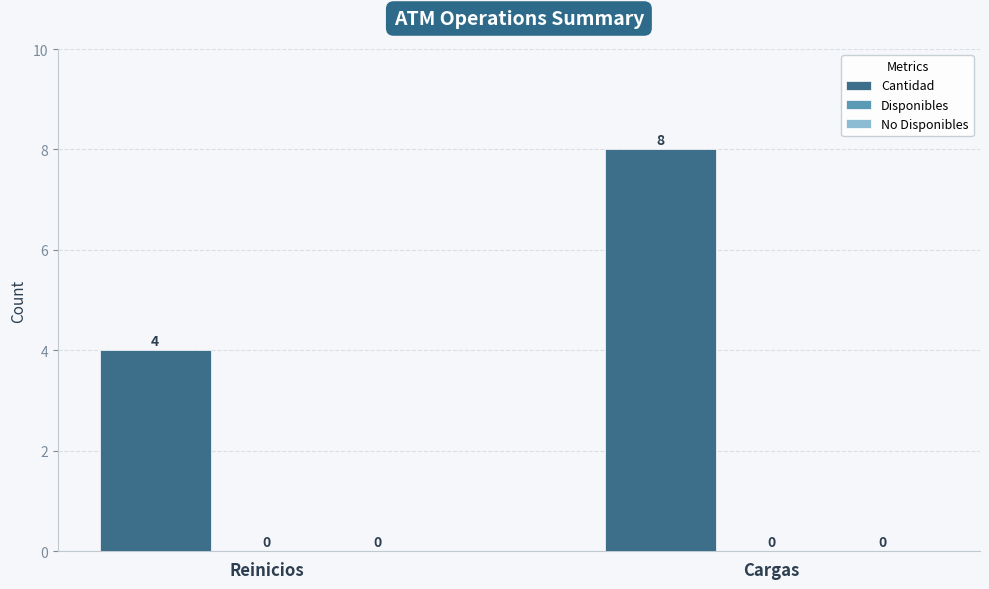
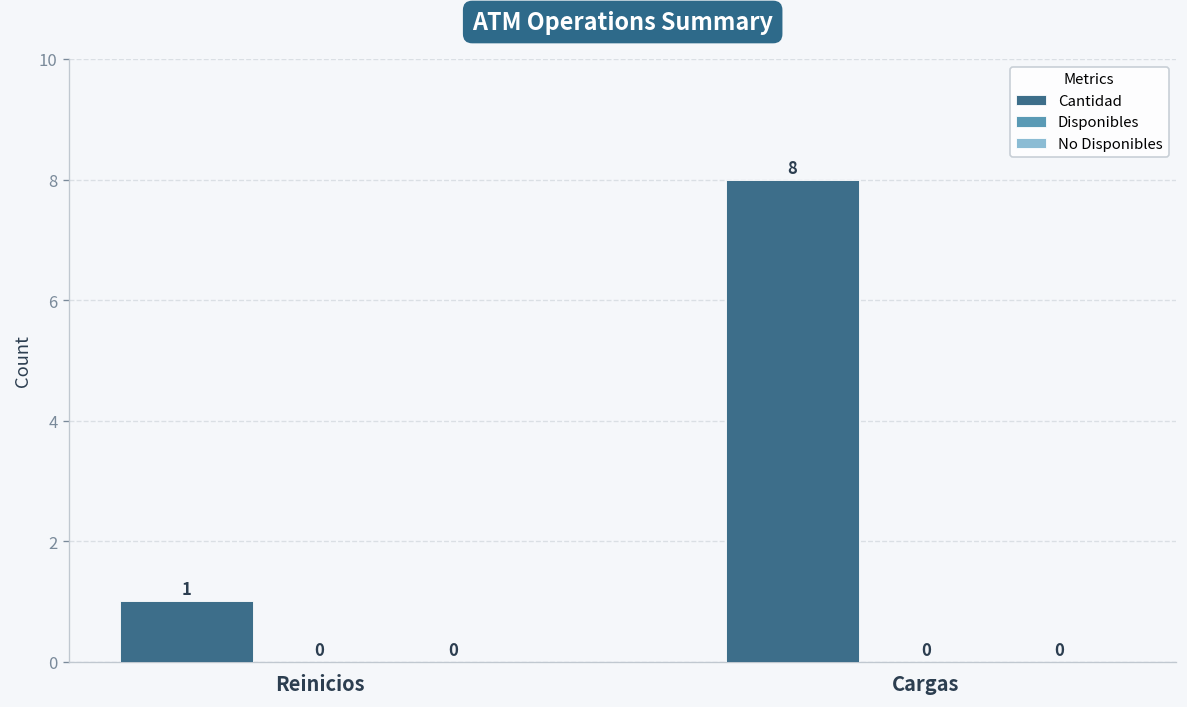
  {
    "Cantidad": {
-     "Reinicios": 4,
+     "Reinicios": 1,
      "Cargas": 8
    },
    "Disponibles": {
      "Reinicios": 0,
      "Cargas": 0
    },
    "No Disponibles": {
      "Reinicios": 0,
      "Cargas": 0
    }
  }
